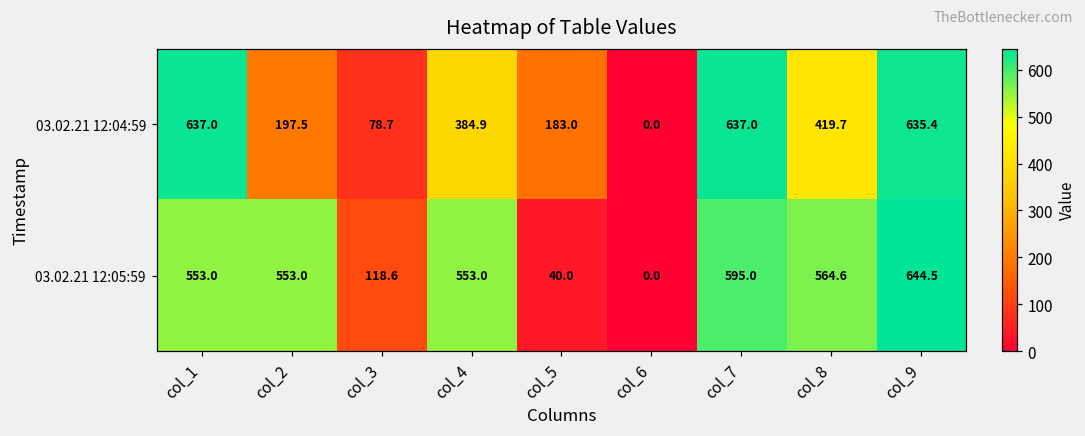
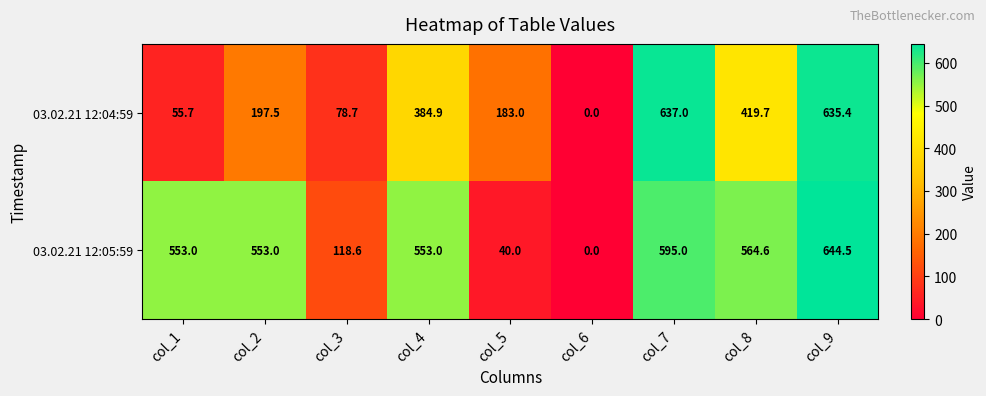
  {
    "03.02.21 12:04:59": {
-     "col_1": 637.0,
+     "col_1": 55.7,
      "col_2": 197.5,
      "col_3": 78.7,
      "col_4": 384.9,
      "col_5": 183.0,
      "col_6": 0.0,
      "col_7": 637.0,
      "col_8": 419.7,
      "col_9": 635.4
    },
    "03.02.21 12:05:59": {
      "col_1": 553.0,
      "col_2": 553.0,
      "col_3": 118.6,
      "col_4": 553.0,
      "col_5": 40.0,
      "col_6": 0.0,
      "col_7": 595.0,
      "col_8": 564.6,
      "col_9": 644.5
    }
  }
